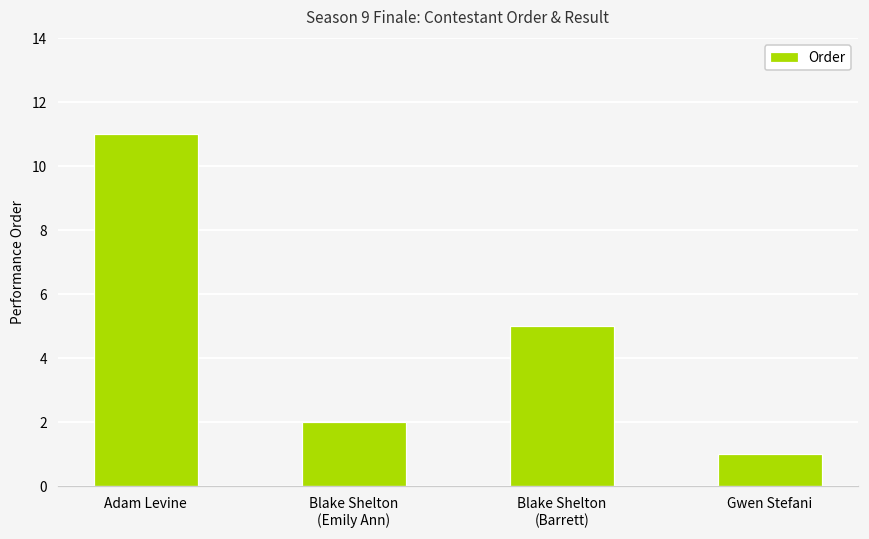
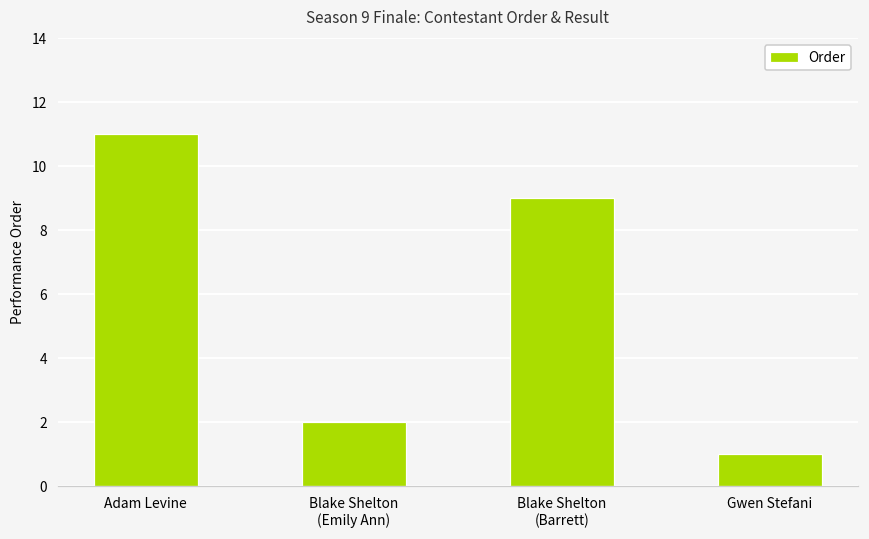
  {
    "Adam Levine": 11,
    "Blake Shelton (Emily Ann)": 2,
-   "Blake Shelton (Barrett)": 5,
+   "Blake Shelton (Barrett)": 9,
    "Gwen Stefani": 1
  }
